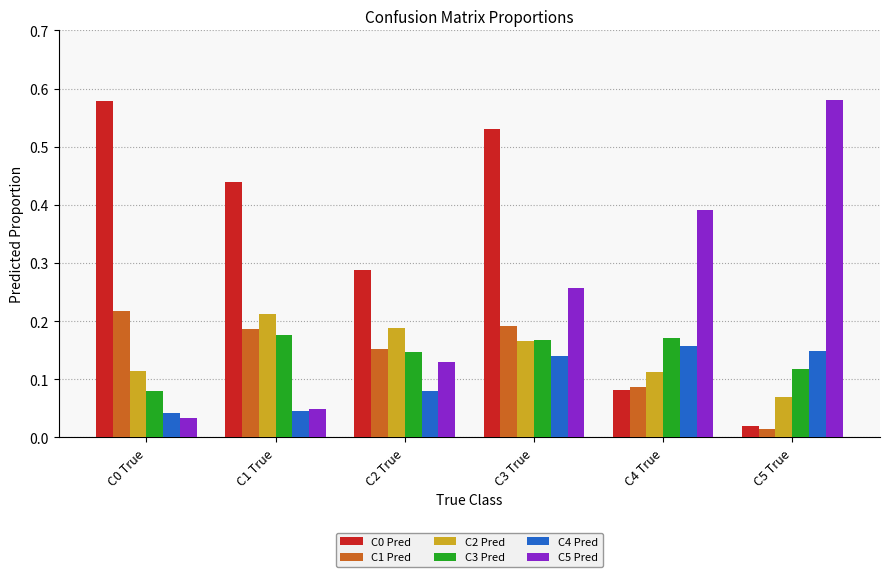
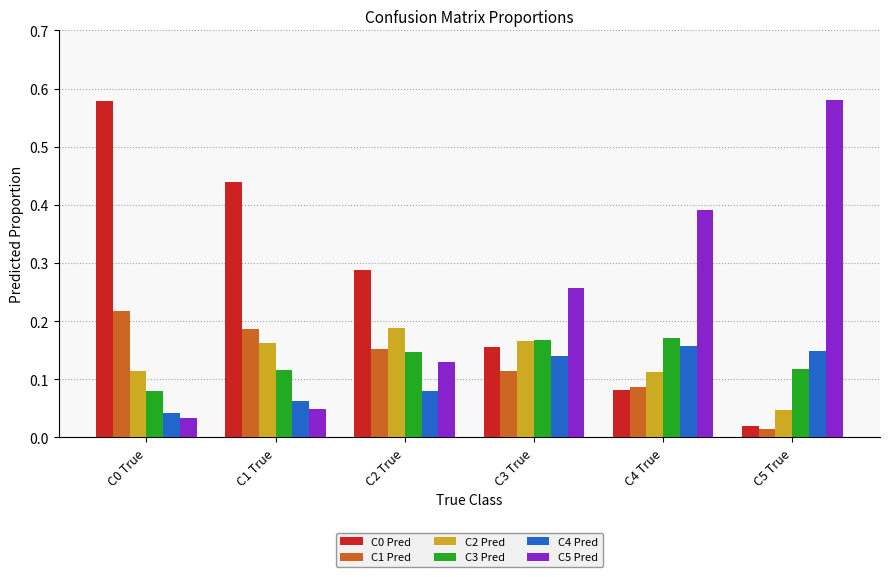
  {
    "C0 Pred": {
      "C0 True": 0.58,
      "C1 True": 0.44,
      "C2 True": 0.29,
-     "C3 True": 0.53,
+     "C3 True": 0.15,
      "C4 True": 0.08,
      "C5 True": 0.02
    },
    "C1 Pred": {
      "C0 True": 0.22,
      "C1 True": 0.19,
      "C2 True": 0.15,
-     "C3 True": 0.19,
+     "C3 True": 0.11,
      "C4 True": 0.09,
      "C5 True": 0.02
    },
    "C2 Pred": {
      "C0 True": 0.11,
-     "C1 True": 0.21,
+     "C1 True": 0.16,
      "C2 True": 0.19,
      "C3 True": 0.17,
      "C4 True": 0.11,
-     "C5 True": 0.07
+     "C5 True": 0.05
    },
    "C3 Pred": {
      "C0 True": 0.08,
-     "C1 True": 0.18,
+     "C1 True": 0.12,
      "C2 True": 0.15,
      "C3 True": 0.17,
      "C4 True": 0.17,
      "C5 True": 0.12
    },
    "C4 Pred": {
      "C0 True": 0.04,
-     "C1 True": 0.05,
+     "C1 True": 0.06,
      "C2 True": 0.08,
      "C3 True": 0.14,
      "C4 True": 0.16,
      "C5 True": 0.15
    },
    "C5 Pred": {
      "C0 True": 0.03,
      "C1 True": 0.05,
      "C2 True": 0.13,
      "C3 True": 0.26,
      "C4 True": 0.39,
      "C5 True": 0.58
    }
  }
